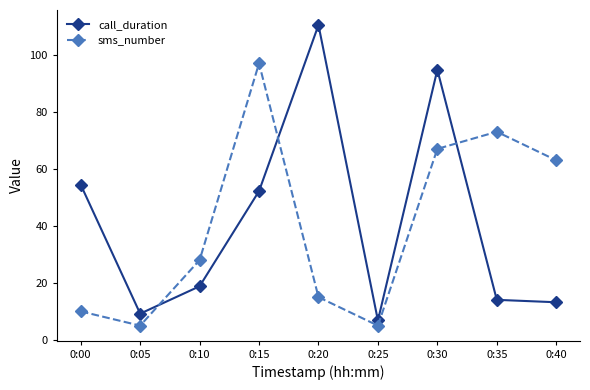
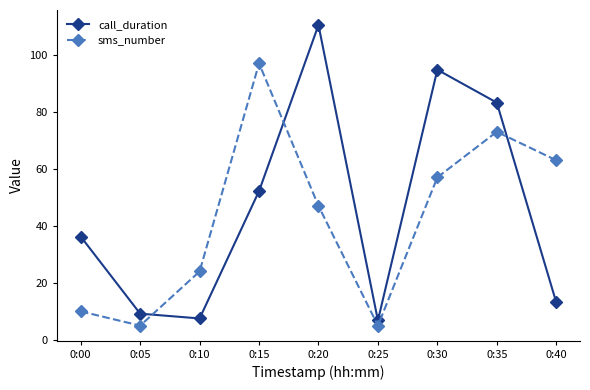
  {
    "call_duration": {
-     "0:00": 54,
+     "0:00": 36,
      "0:05": 9,
-     "0:10": 19,
+     "0:10": 8,
      "0:15": 52,
      "0:20": 110,
      "0:25": 7,
      "0:30": 95,
-     "0:35": 14,
+     "0:35": 83,
      "0:40": 13
    },
    "sms_number": {
      "0:00": 10,
      "0:05": 5,
-     "0:10": 28,
+     "0:10": 24,
      "0:15": 97,
-     "0:20": 15,
+     "0:20": 47,
      "0:25": 5,
-     "0:30": 67,
+     "0:30": 57,
      "0:35": 73,
      "0:40": 63
    }
  }
